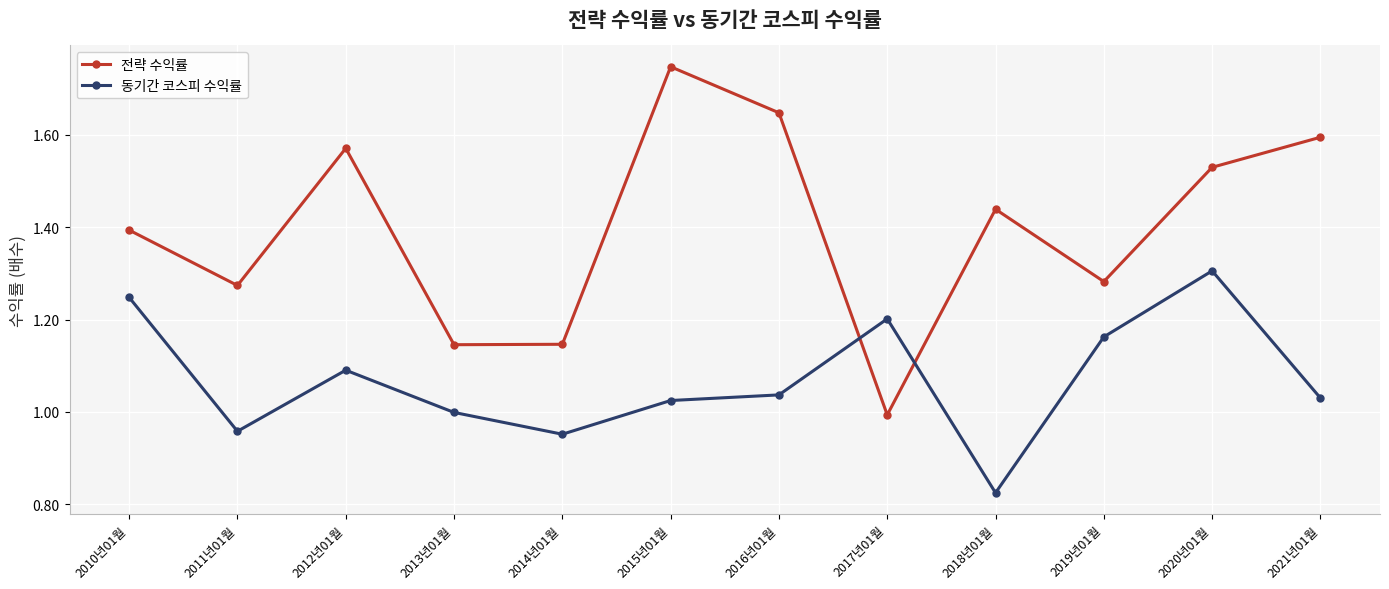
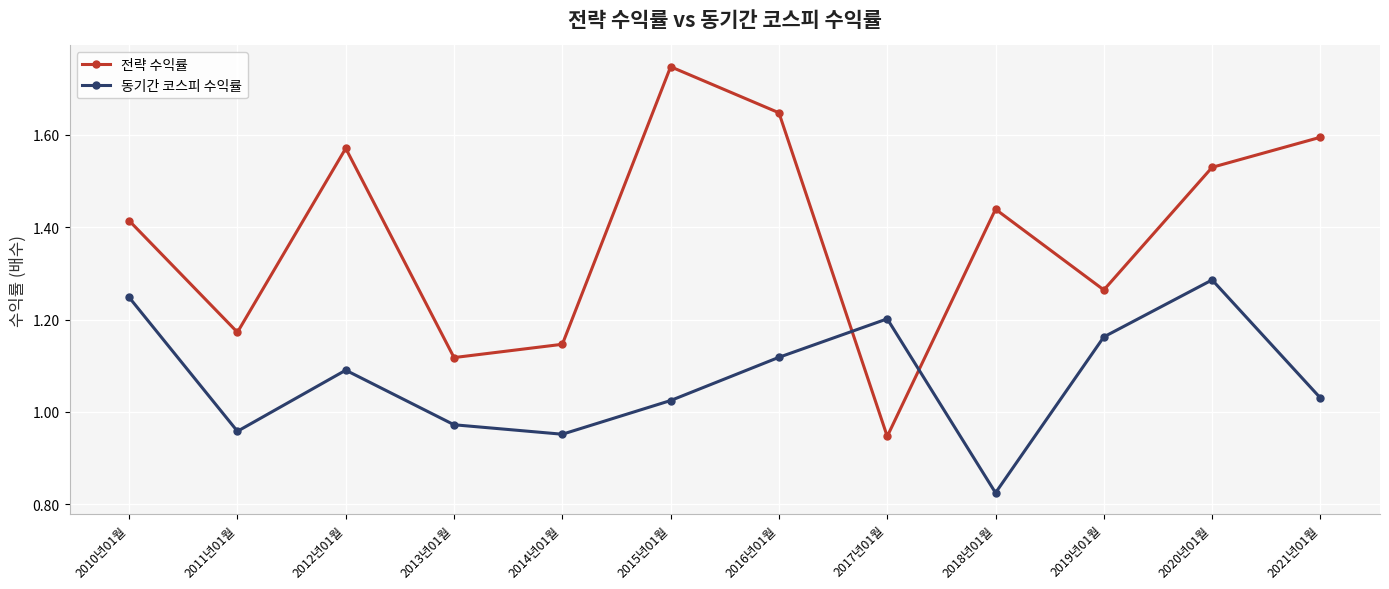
  {
    "전략 수익률": {
-     "2010년01월": 1.39,
-     "2011년01월": 1.27,
+     "2010년01월": 1.41,
+     "2011년01월": 1.17,
      "2012년01월": 1.57,
-     "2013년01월": 1.15,
+     "2013년01월": 1.12,
      "2014년01월": 1.15,
      "2015년01월": 1.75,
      "2016년01월": 1.65,
-     "2017년01월": 0.99,
+     "2017년01월": 0.95,
      "2018년01월": 1.44,
-     "2019년01월": 1.28,
+     "2019년01월": 1.26,
      "2020년01월": 1.53,
      "2021년01월": 1.59
    },
    "동기간 코스피 수익률": {
      "2010년01월": 1.25,
      "2011년01월": 0.96,
      "2012년01월": 1.09,
-     "2013년01월": 1.00,
+     "2013년01월": 0.97,
      "2014년01월": 0.95,
      "2015년01월": 1.02,
-     "2016년01월": 1.04,
+     "2016년01월": 1.12,
      "2017년01월": 1.20,
      "2018년01월": 0.82,
      "2019년01월": 1.16,
-     "2020년01월": 1.31,
+     "2020년01월": 1.29,
      "2021년01월": 1.03
    }
  }
